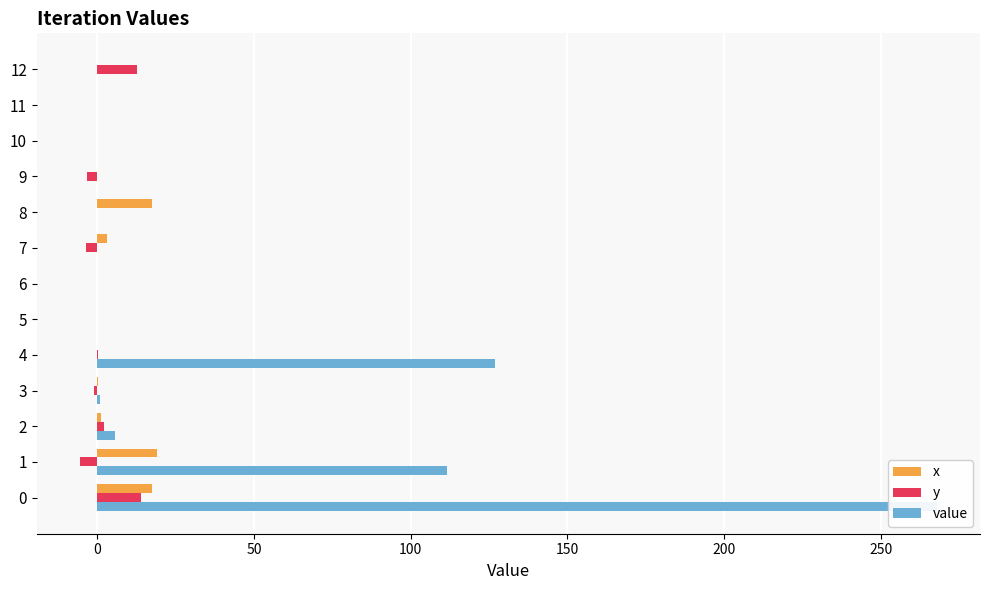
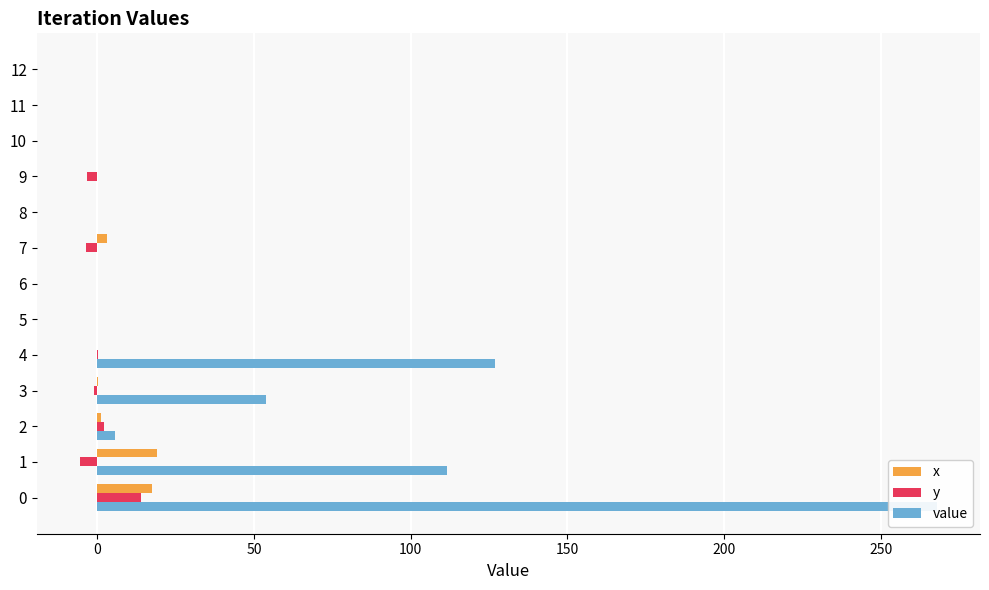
  {
    "x": {
-     "8": 18,
+     "8": 0,
      "7": 3,
      "2": 1,
      "1": 19,
      "0": 18
    },
    "y": {
-     "12": 13,
+     "12": 0,
      "9": -3,
      "7": -4,
      "3": -1,
      "2": 2,
      "1": -6,
      "0": 14
    },
    "value": {
      "4": 127,
-     "3": 1,
+     "3": 54,
      "2": 6,
      "1": 112
    }
  }
